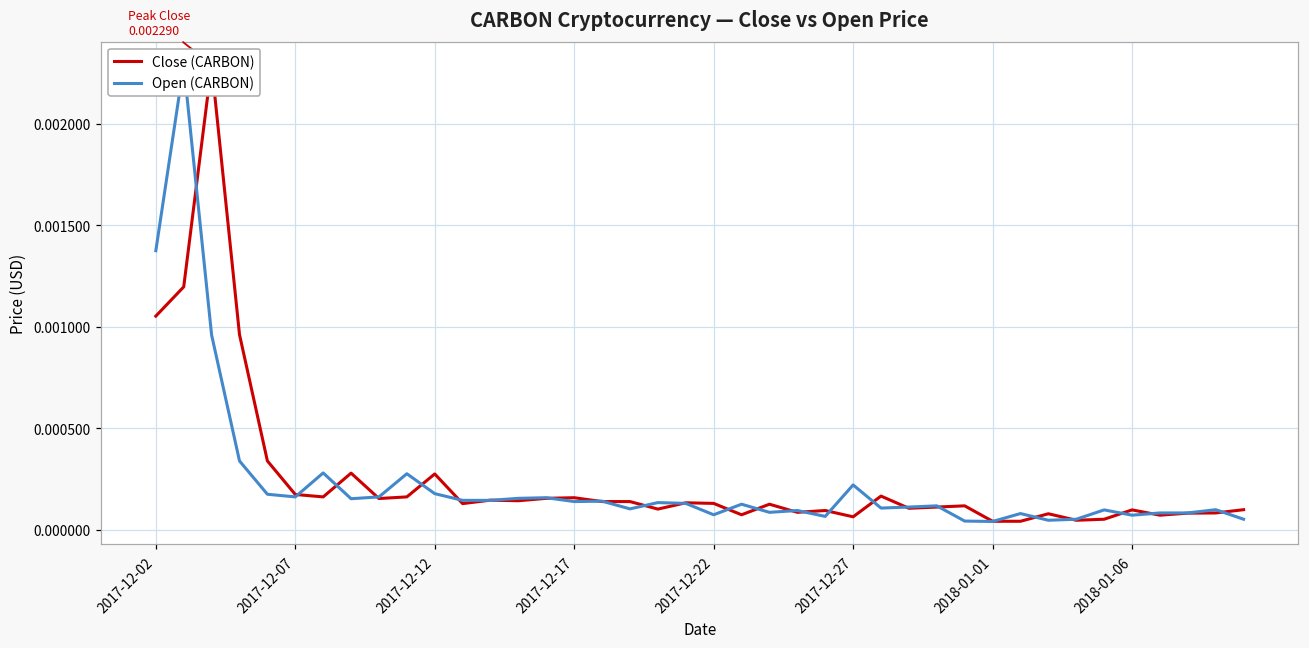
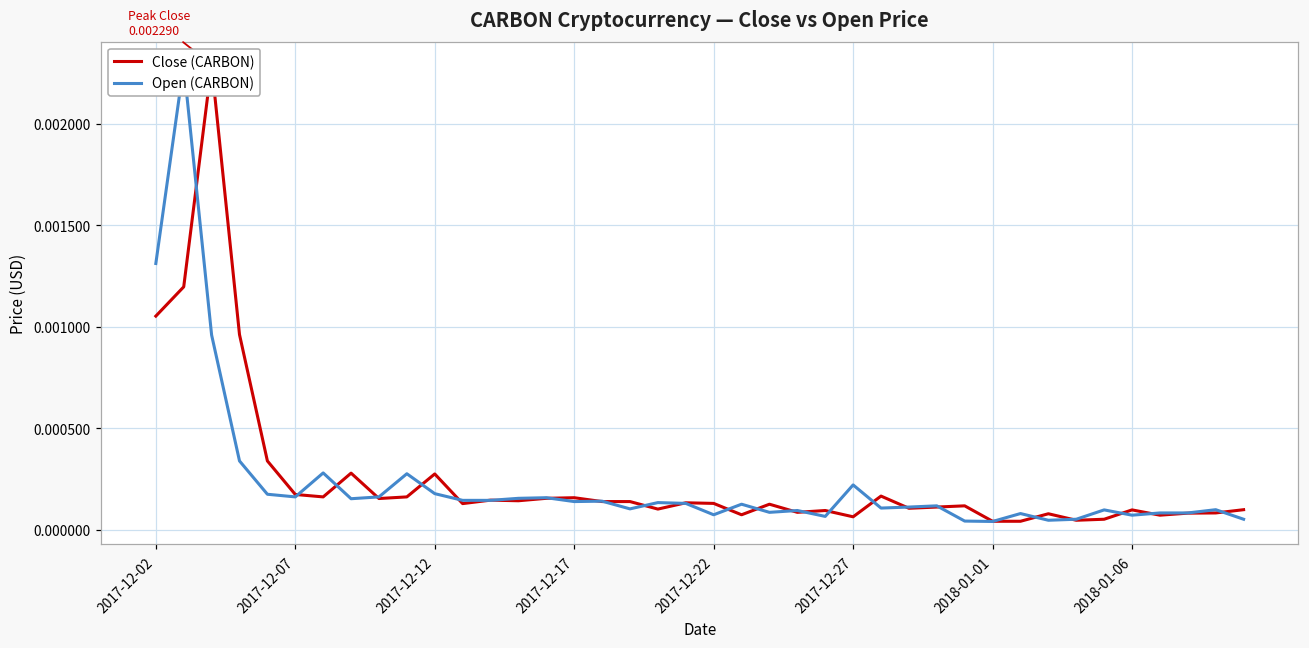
  {
    "Open (CARBON)": {
-     "2017-12-02": 0.00137,
+     "2017-12-02": 0.00131,
      "2017-12-12": 0.00018,
      "2017-12-17": 0.00014,
      "2017-12-22": 0.00007,
      "2017-12-27": 0.00022,
      "2018-01-06": 0.00007
    }
  }
